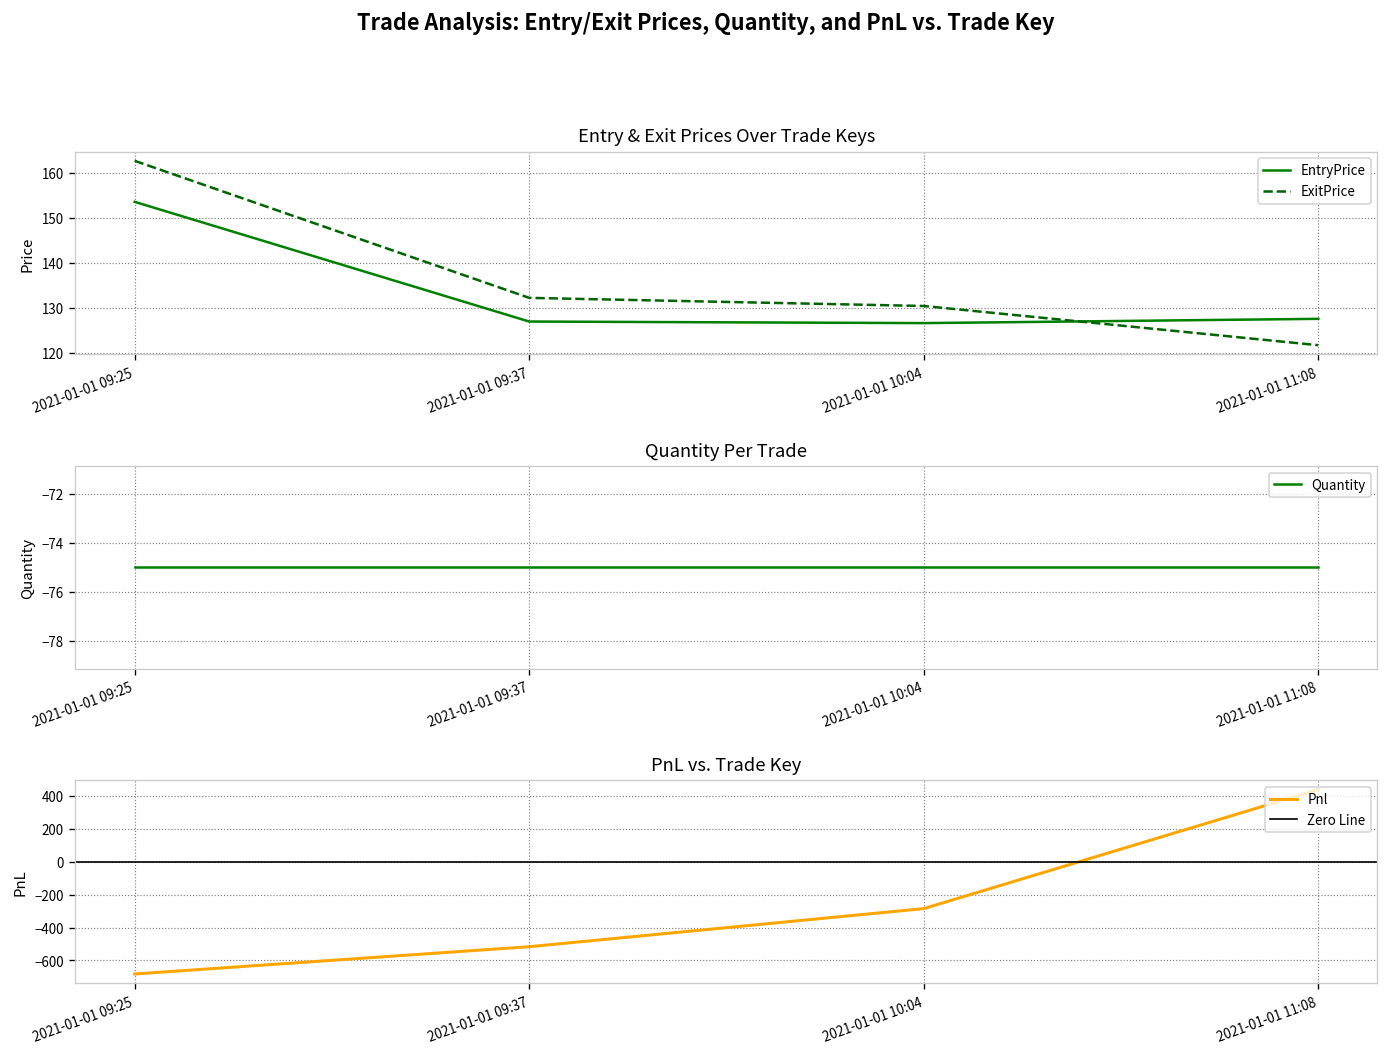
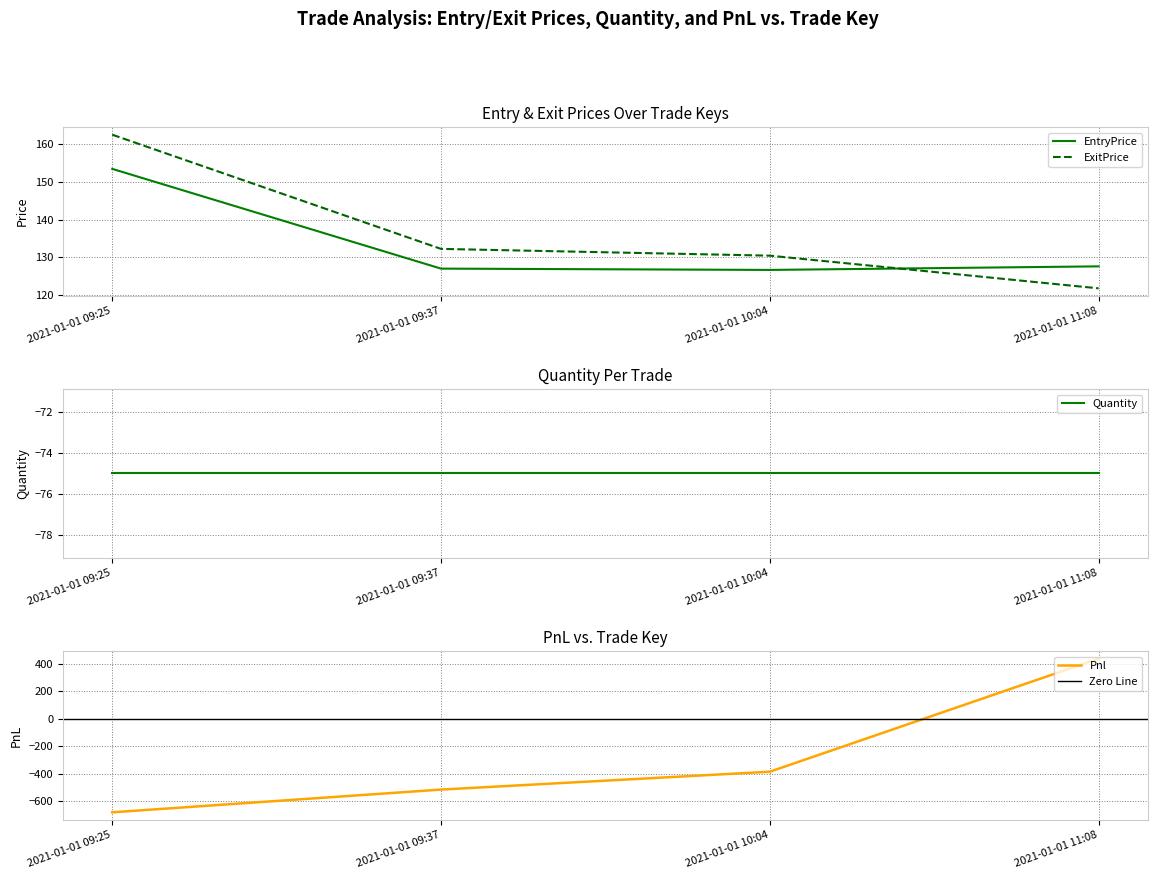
  {
    "Quantity Per Trade": {
      "2021-01-01 09:25": -75.0,
      "2021-01-01 09:37": -75.0,
      "2021-01-01 10:04": -75.0,
      "2021-01-01 11:08": -75.0
    },
    "PnL vs. Trade Key": {
      "2021-01-01 09:25": -680,
      "2021-01-01 09:37": -520,
-     "2021-01-01 10:04": -280
+     "2021-01-01 10:04": -390
    }
  }
